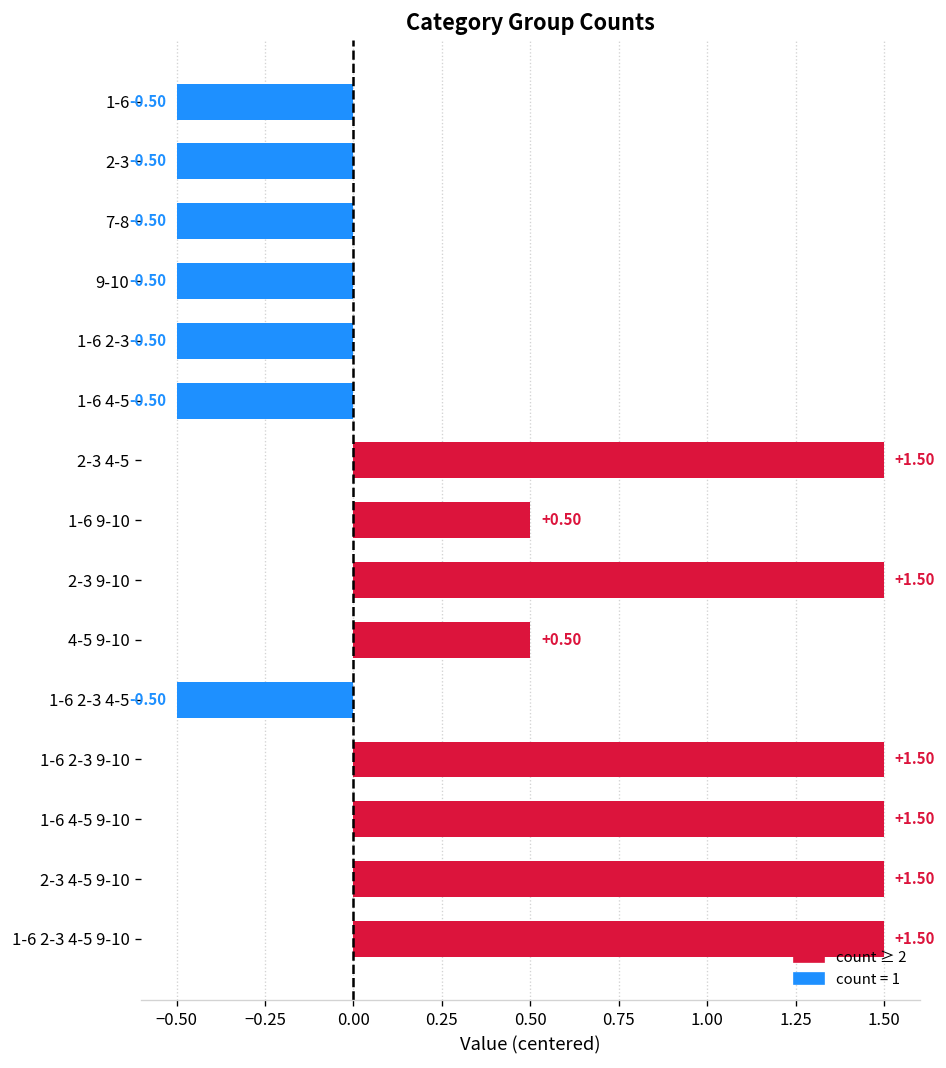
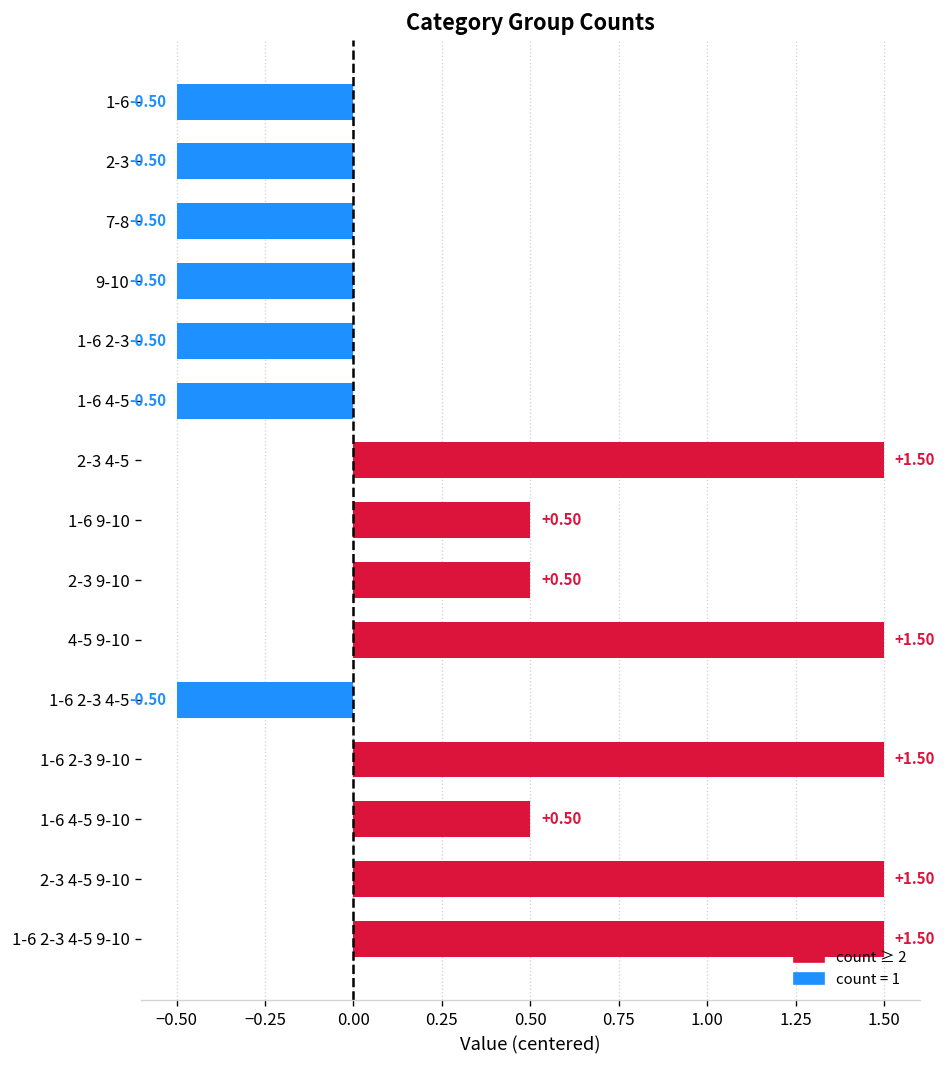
  {
    "1-6": "-0.50",
    "2-3": "-0.50",
    "7-8": "-0.50",
    "9-10": "-0.50",
    "1-6 2-3": "-0.50",
    "1-6 4-5": "-0.50",
    "2-3 4-5": "+1.50",
    "1-6 9-10": "+0.50",
-   "2-3 9-10": "+1.50",
-   "4-5 9-10": "+0.50",
+   "2-3 9-10": "+0.50",
+   "4-5 9-10": "+1.50",
    "1-6 2-3 4-5": "-0.50",
    "1-6 2-3 9-10": "+1.50",
-   "1-6 4-5 9-10": "+1.50",
+   "1-6 4-5 9-10": "+0.50",
    "2-3 4-5 9-10": "+1.50",
    "1-6 2-3 4-5 9-10": "+1.50"
  }
